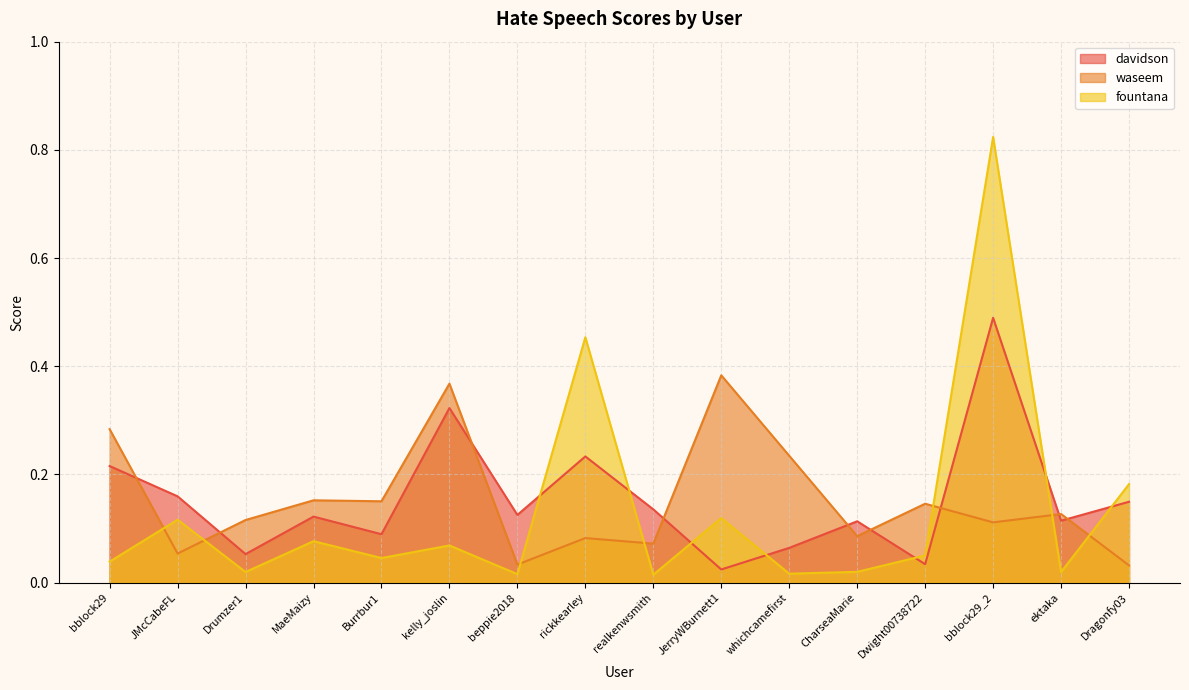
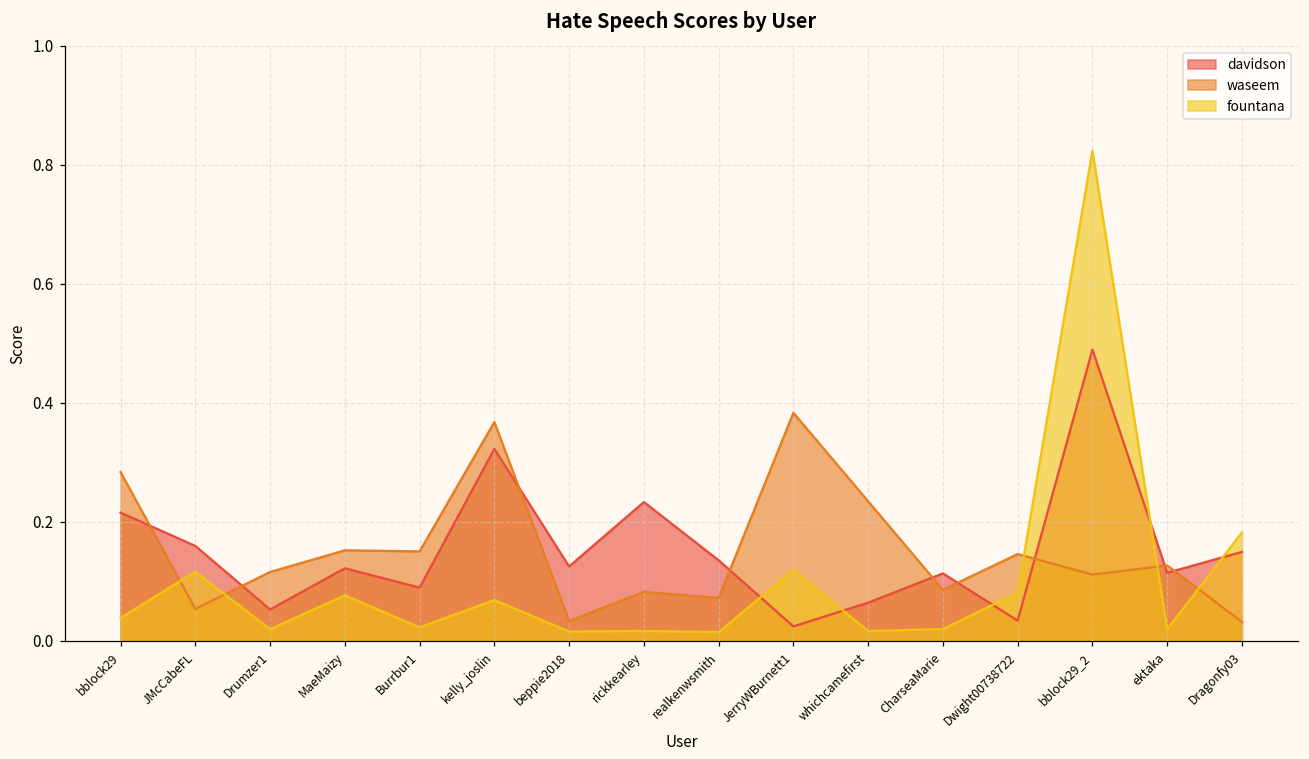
  {
    "fountana": {
      "bblock29": 0.04,
      "JMcCabeFL": 0.12,
      "Drumzer1": 0.02,
      "MaeMaizy": 0.08,
-     "Burrbur1": 0.05,
+     "Burrbur1": 0.02,
      "kelly_joslin": 0.07,
      "beppie2018": 0.02,
-     "rickkearley": 0.45,
+     "rickkearley": 0.02,
      "realkenwsmith": 0.01,
      "JerryWBurnett1": 0.12,
      "whichcamefirst": 0.02,
      "CharseaMarie": 0.02,
-     "Dwight00738722": 0.05,
+     "Dwight00738722": 0.08,
      "bblock29_2": 0.82,
      "ektaka": 0.02,
      "Dragonfy03": 0.18
    }
  }
